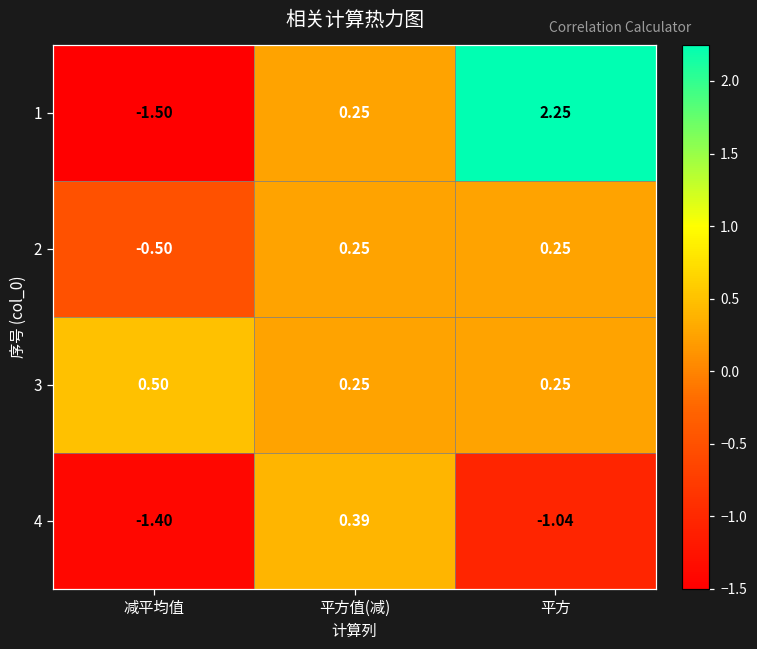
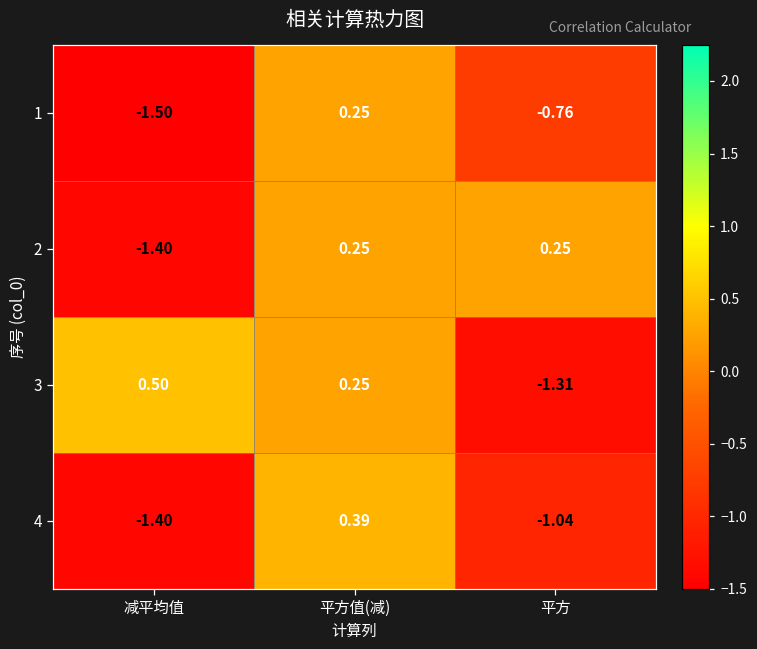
  {
    "1": {
      "减平均值": -1.50,
      "平方值(减)": 0.25,
-     "平方": 2.25
+     "平方": -0.76
    },
    "2": {
-     "减平均值": -0.50,
+     "减平均值": -1.40,
      "平方值(减)": 0.25,
      "平方": 0.25
    },
    "3": {
      "减平均值": 0.50,
      "平方值(减)": 0.25,
-     "平方": 0.25
+     "平方": -1.31
    },
    "4": {
      "减平均值": -1.40,
      "平方值(减)": 0.39,
      "平方": -1.04
    }
  }
